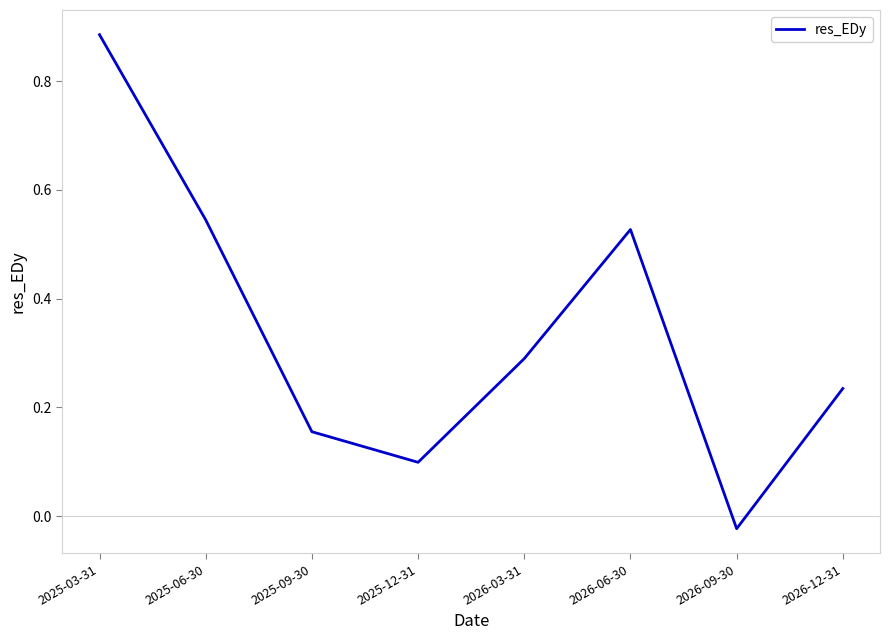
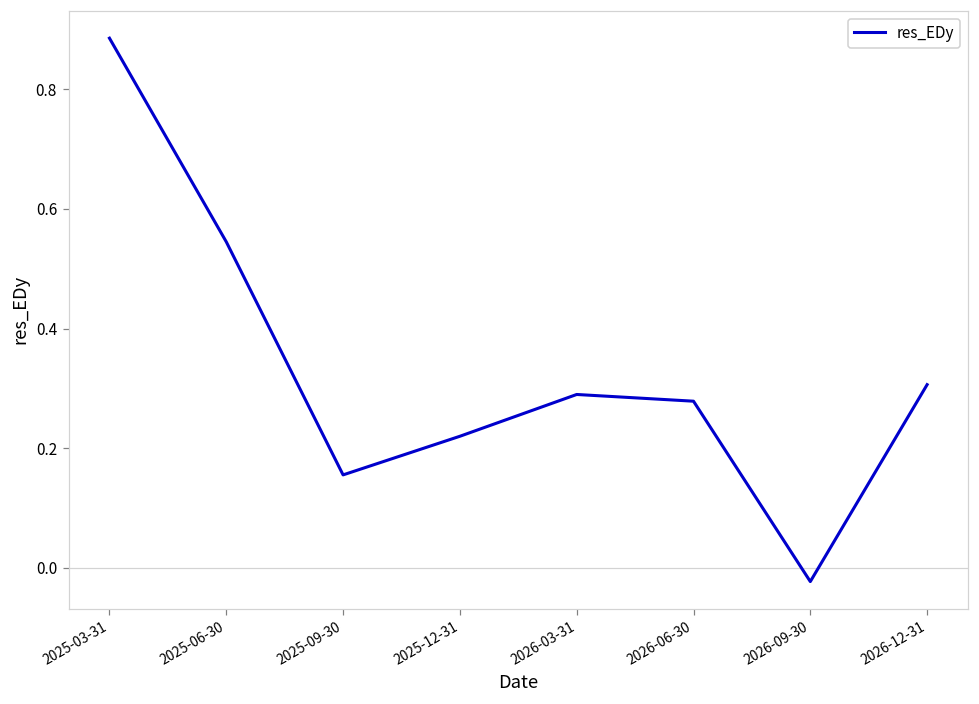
  {
    "2025-03-31": 0.89,
    "2025-06-30": 0.54,
    "2025-09-30": 0.16,
-   "2025-12-31": 0.10,
+   "2025-12-31": 0.22,
    "2026-03-31": 0.29,
-   "2026-06-30": 0.53,
+   "2026-06-30": 0.28,
    "2026-09-30": -0.02,
-   "2026-12-31": 0.23
+   "2026-12-31": 0.31
  }
